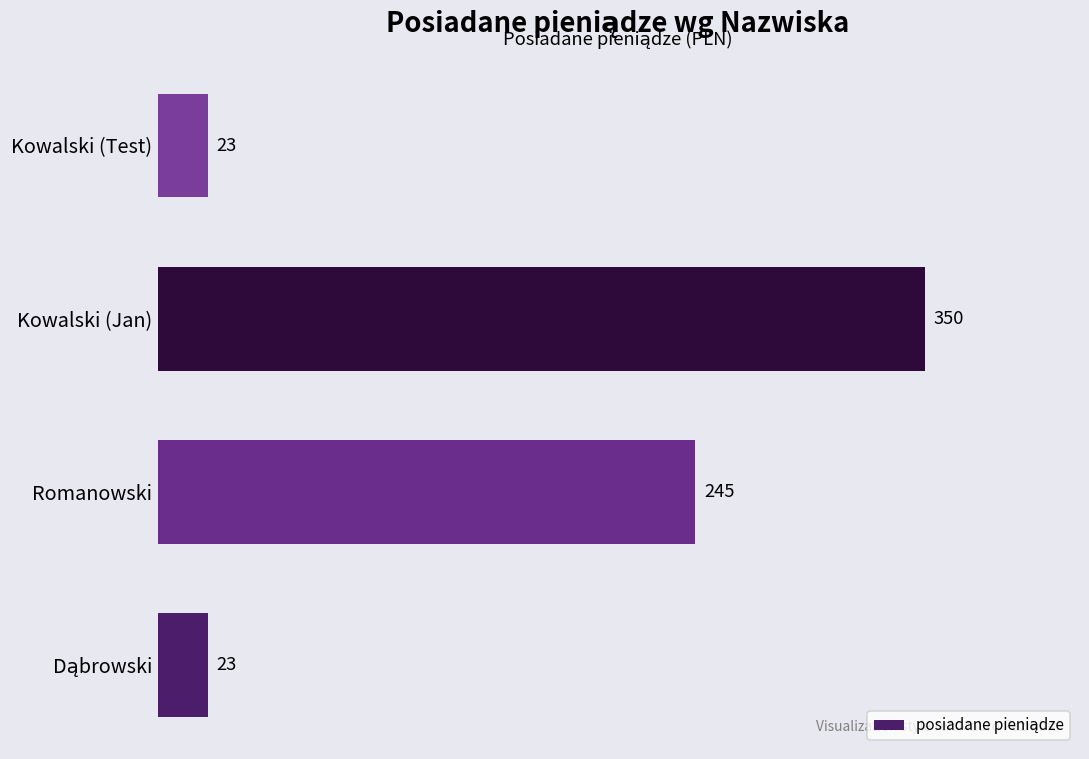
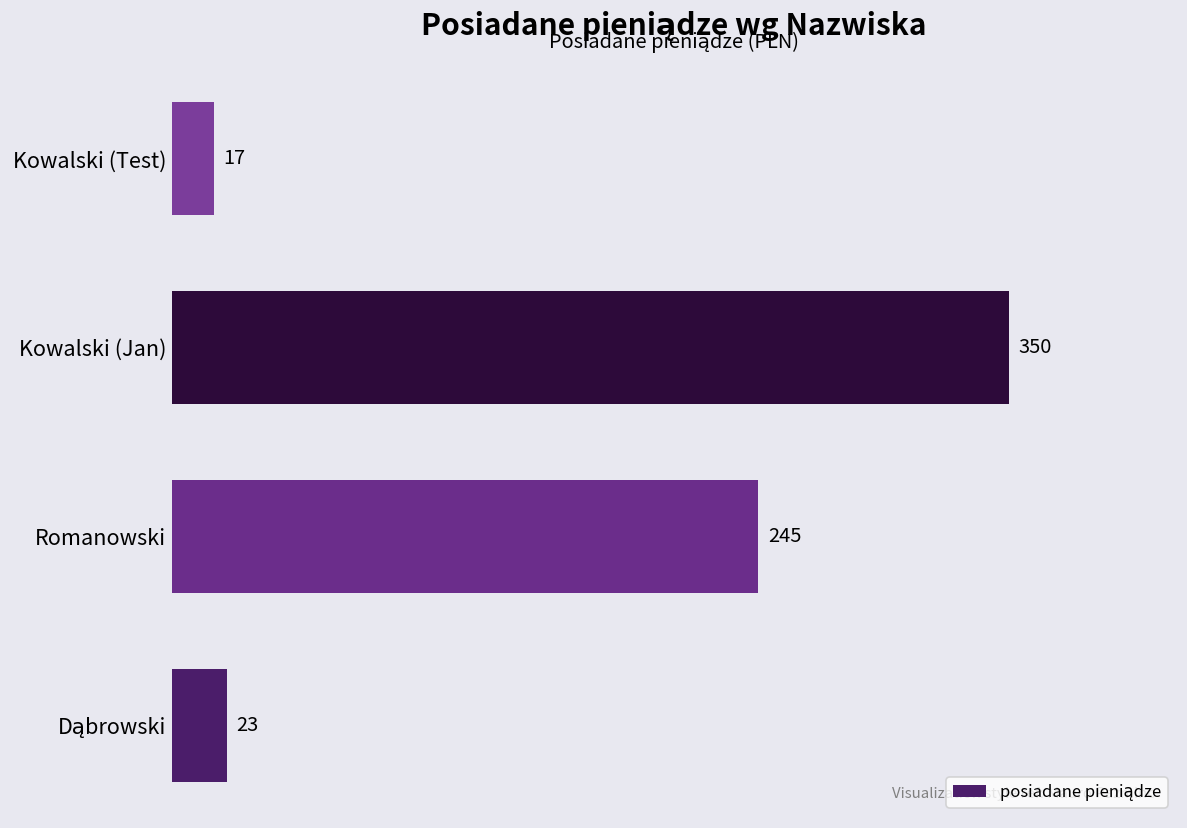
  {
-   "Kowalski (Test)": 23,
+   "Kowalski (Test)": 17,
    "Kowalski (Jan)": 350,
    "Romanowski": 245,
    "Dąbrowski": 23
  }
